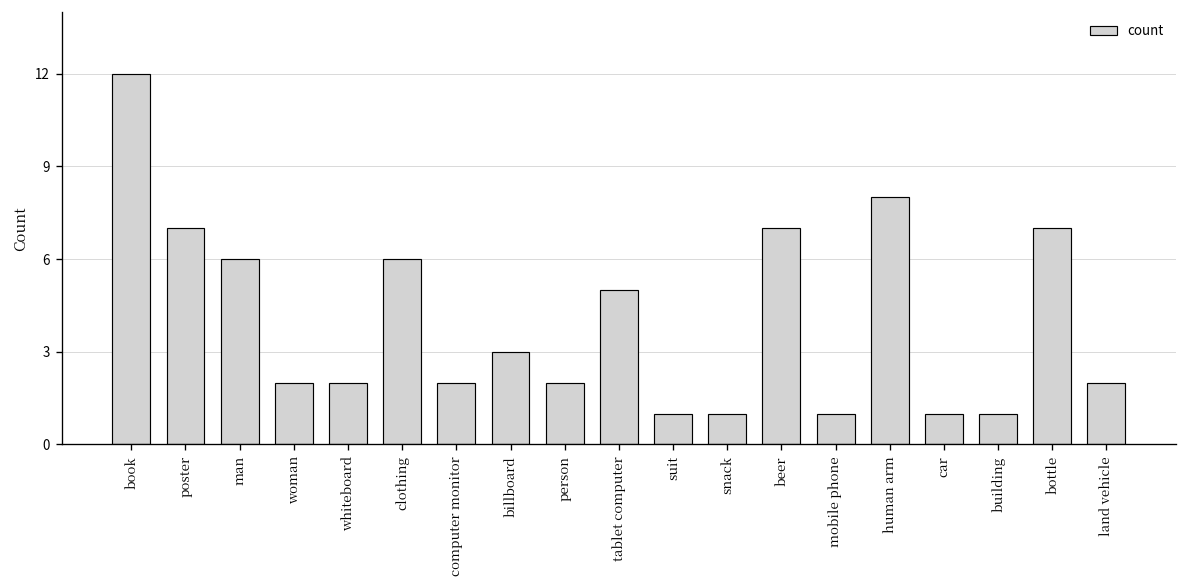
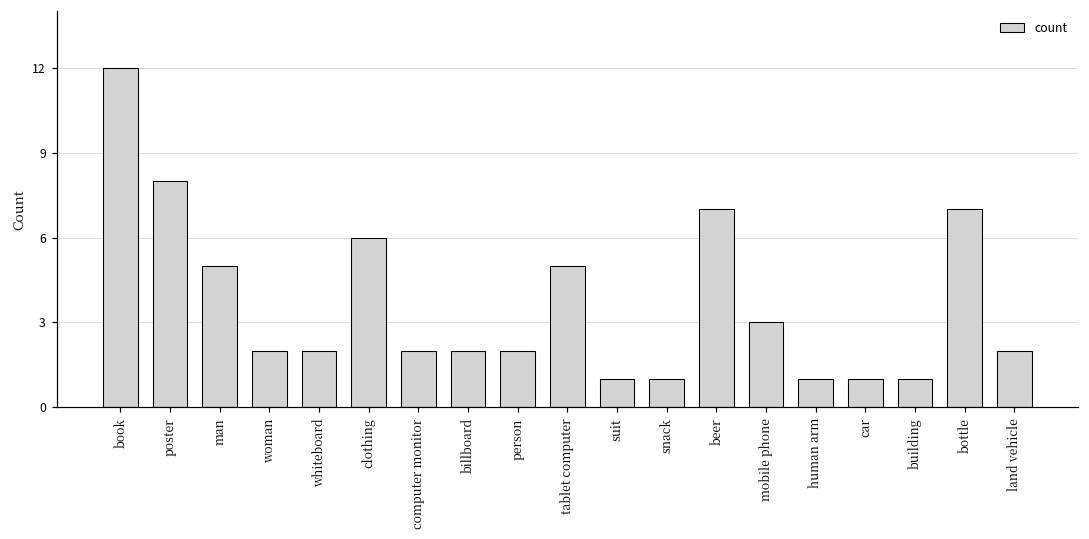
  {
    "book": 12,
-   "poster": 7,
-   "man": 6,
+   "poster": 8,
+   "man": 5,
    "woman": 2,
    "whiteboard": 2,
    "clothing": 6,
    "computer monitor": 2,
-   "billboard": 3,
+   "billboard": 2,
    "person": 2,
    "tablet computer": 5,
    "suit": 1,
    "snack": 1,
    "beer": 7,
-   "mobile phone": 1,
-   "human arm": 8,
+   "mobile phone": 3,
+   "human arm": 1,
    "car": 1,
    "building": 1,
    "bottle": 7,
    "land vehicle": 2
  }
